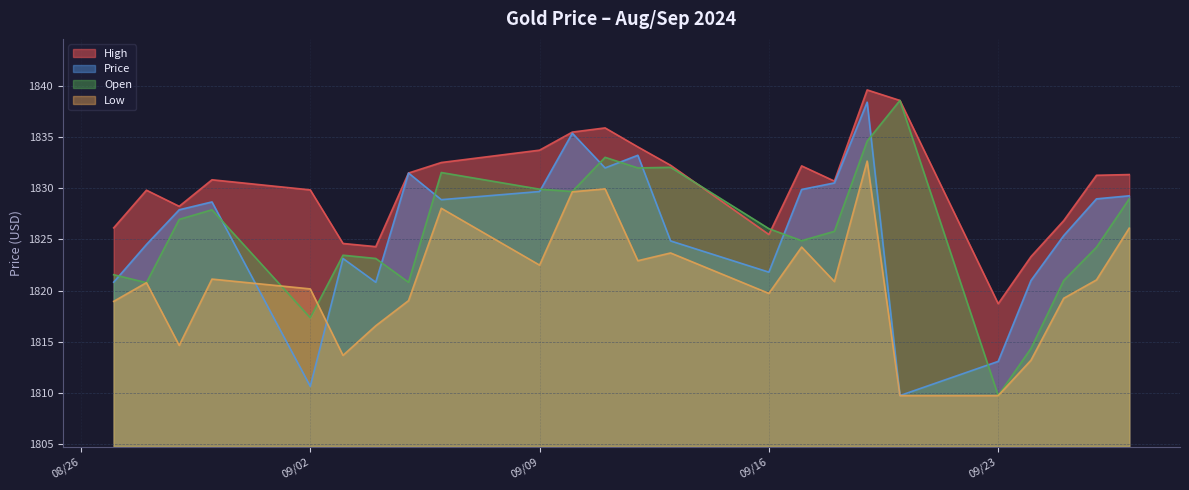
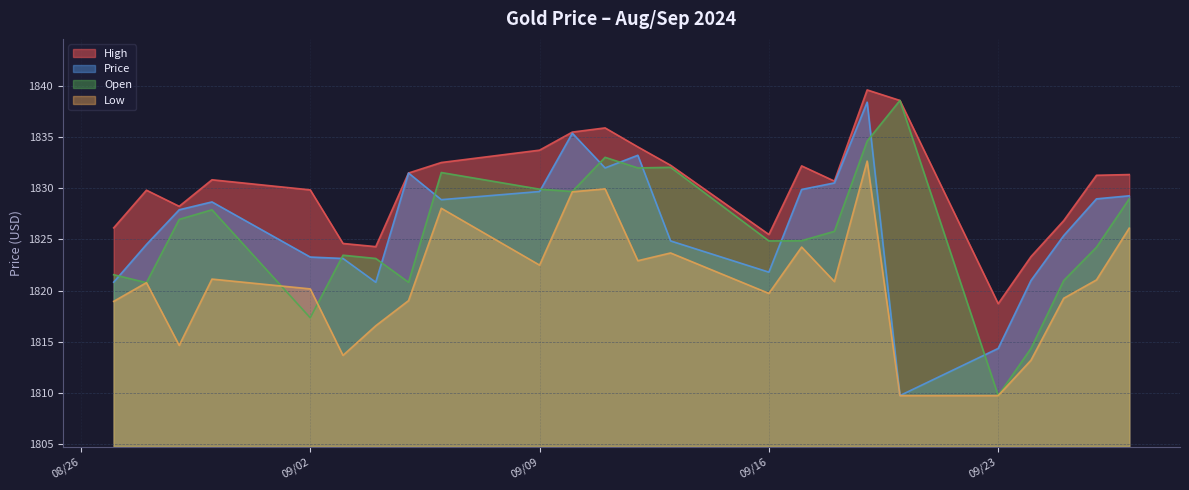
  {
    "Price": {
-     "09/02": 1810.6,
+     "09/02": 1823.3,
      "09/16": 1821.8,
-     "09/23": 1813.1
+     "09/23": 1814.3
    },
    "Open": {
      "09/02": 1817.3,
-     "09/16": 1826.1
+     "09/16": 1824.9
    }
  }
